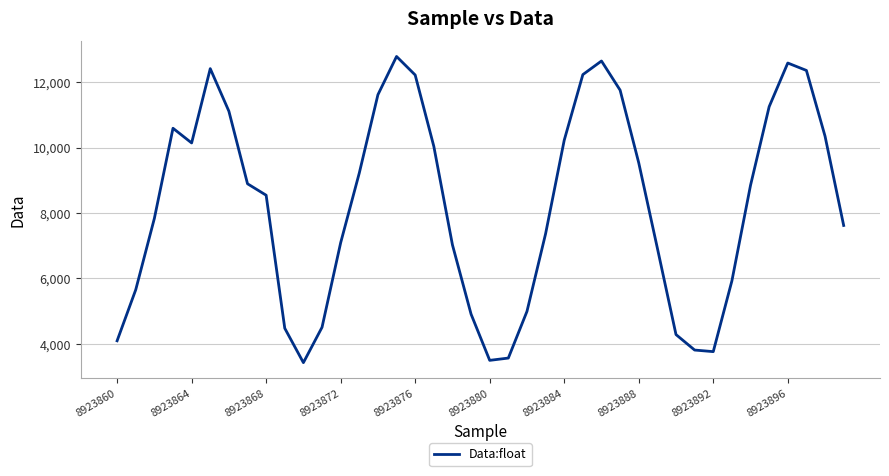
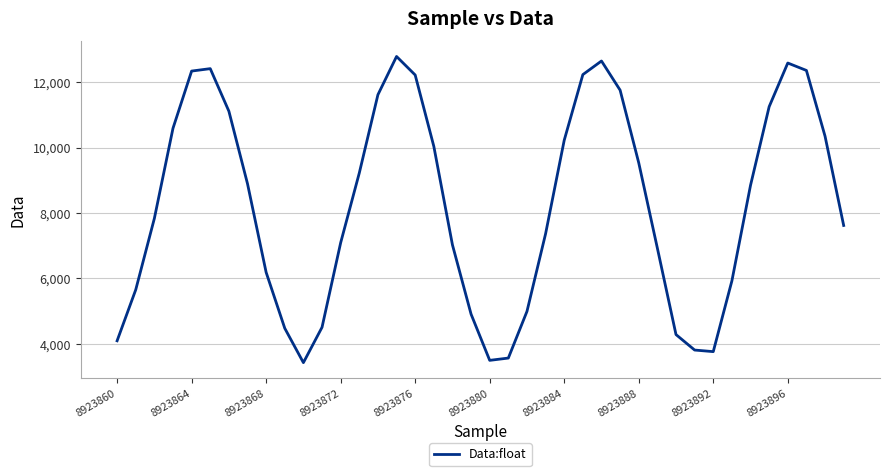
  {
    "8923860": "4,100",
-   "8923864": "10,100",
-   "8923868": "8,500",
+   "8923864": "12,300",
+   "8923868": "6,200",
    "8923872": "7,100",
    "8923876": "12,200",
    "8923880": "3,500",
    "8923884": "10,200",
    "8923888": "9,500",
    "8923892": "3,800",
    "8923896": "12,600"
  }
